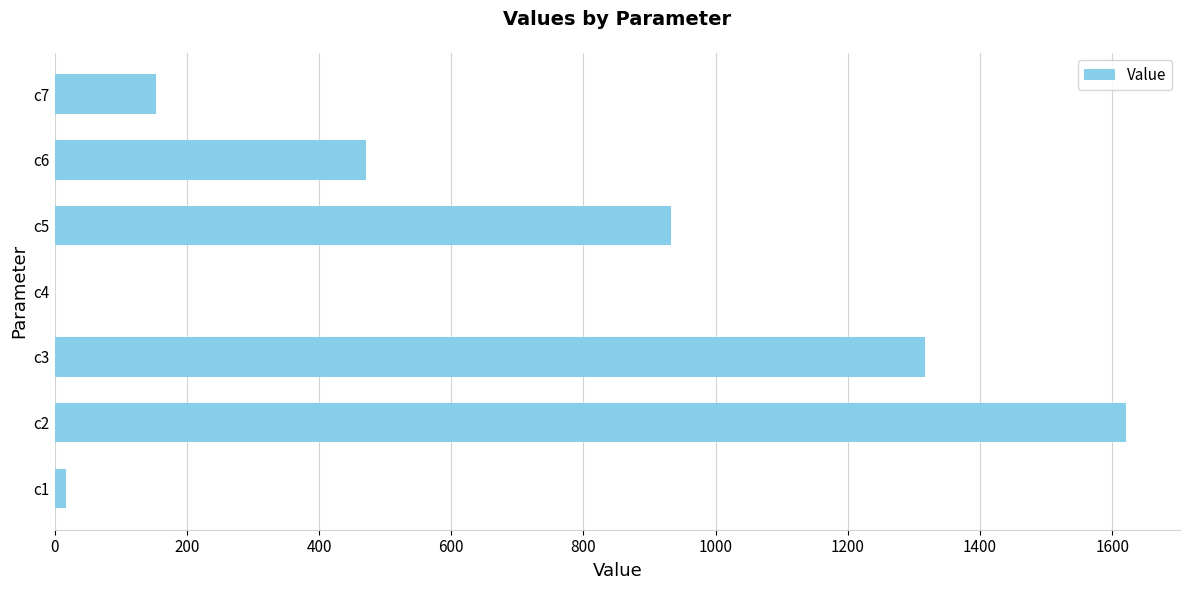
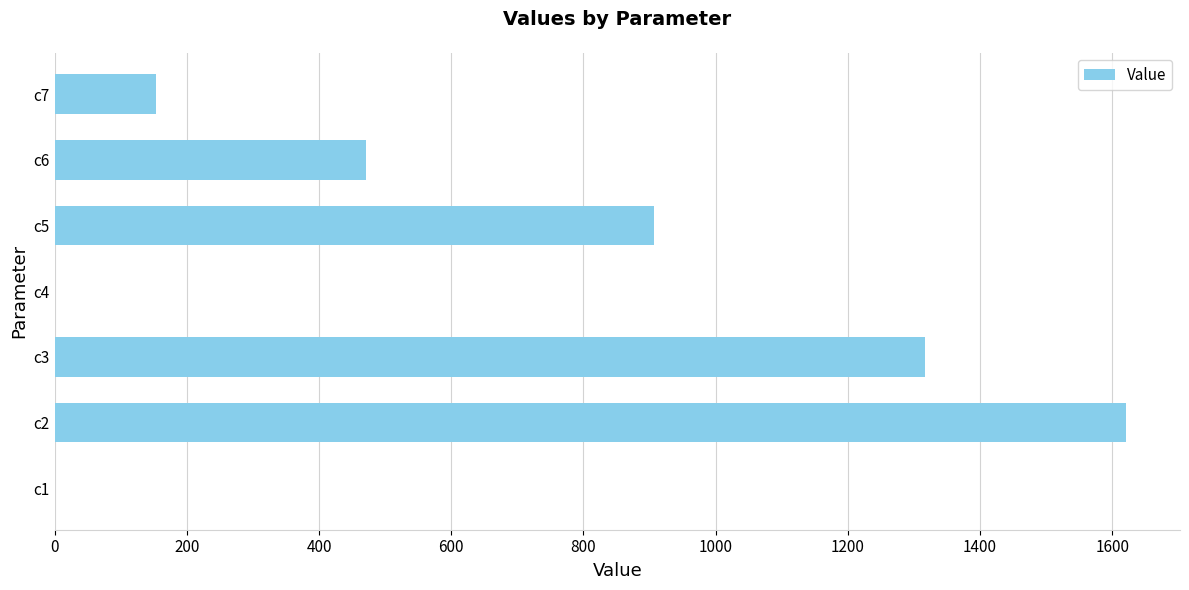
  {
    "c7": 150,
    "c6": 470,
-   "c5": 930,
+   "c5": 910,
    "c3": 1320,
    "c2": 1620,
-   "c1": 20
+   "c1": 0
  }
